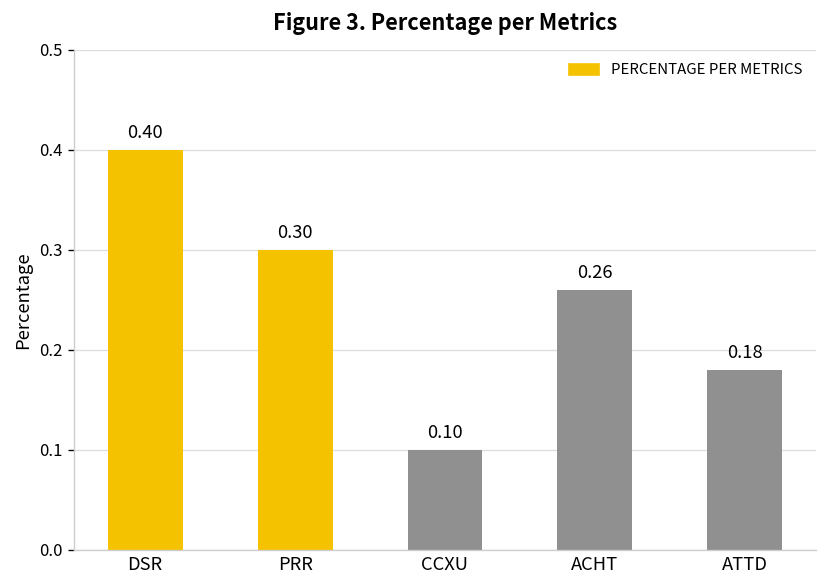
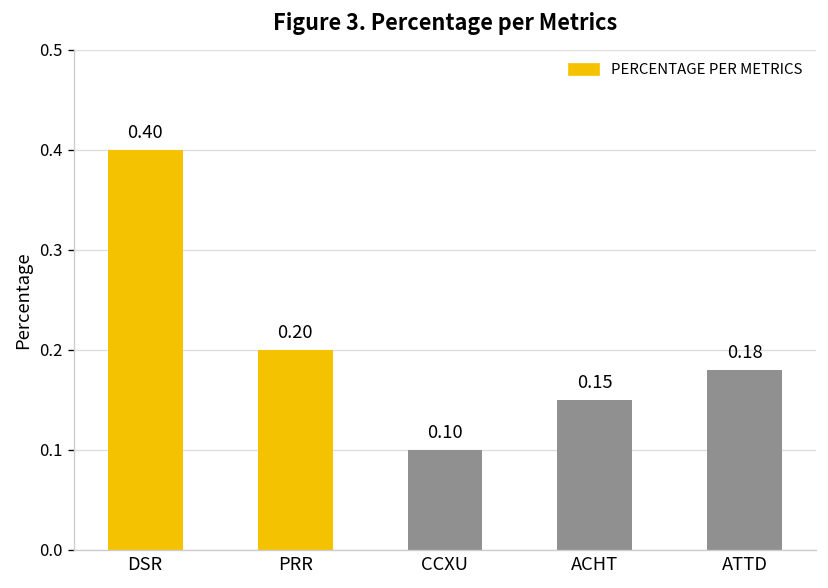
  {
    "DSR": 0.40,
-   "PRR": 0.30,
+   "PRR": 0.20,
    "CCXU": 0.10,
-   "ACHT": 0.26,
+   "ACHT": 0.15,
    "ATTD": 0.18
  }
